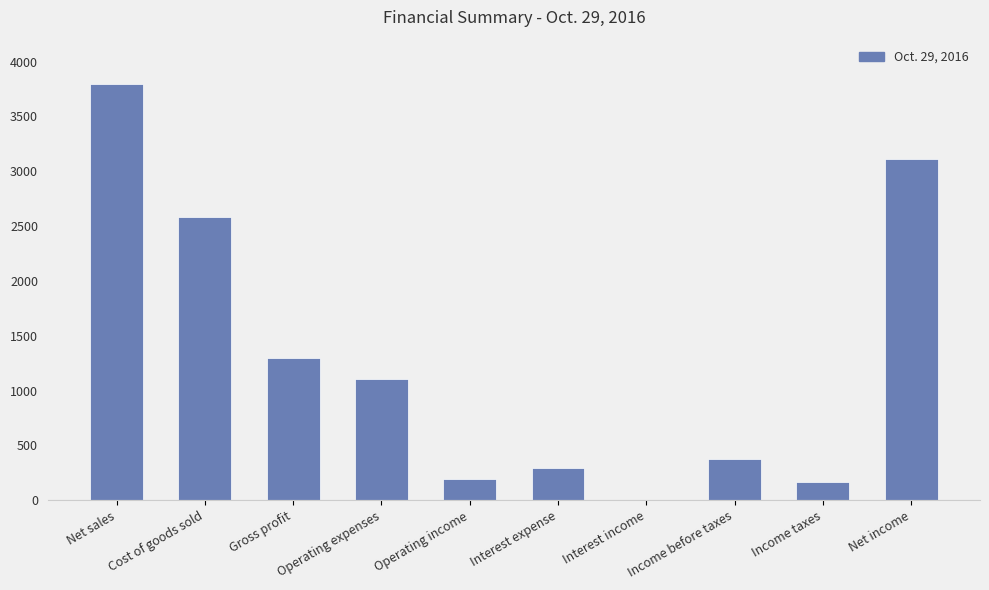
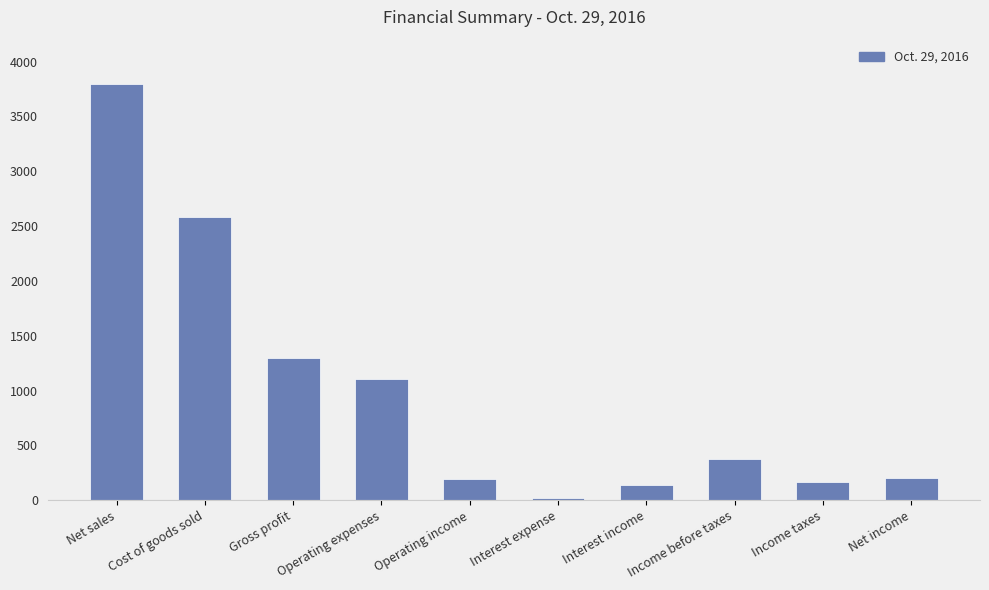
  {
    "Net sales": 3800,
    "Cost of goods sold": 2590,
    "Gross profit": 1300,
    "Operating expenses": 1100,
    "Operating income": 190,
-   "Interest expense": 290,
-   "Interest income": 0,
+   "Interest expense": 20,
+   "Interest income": 140,
    "Income before taxes": 370,
    "Income taxes": 170,
-   "Net income": 3120
+   "Net income": 200
  }
